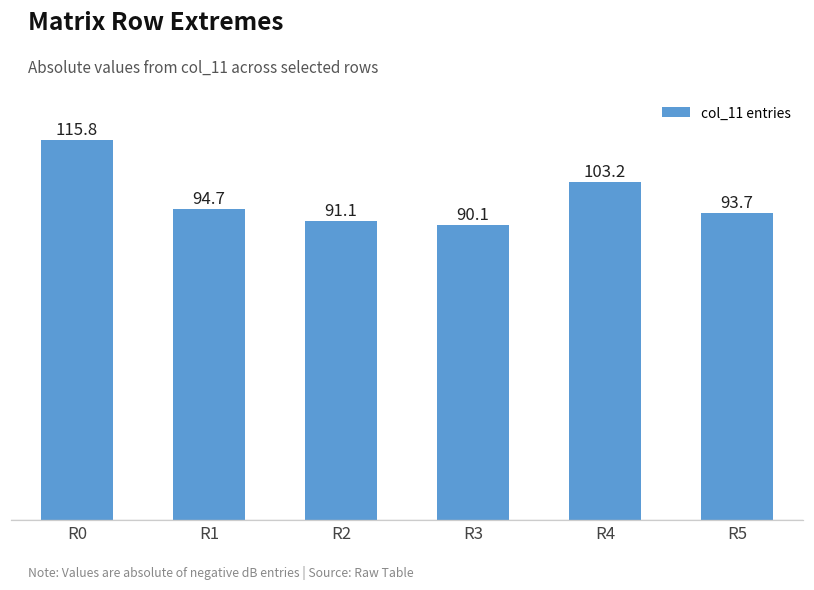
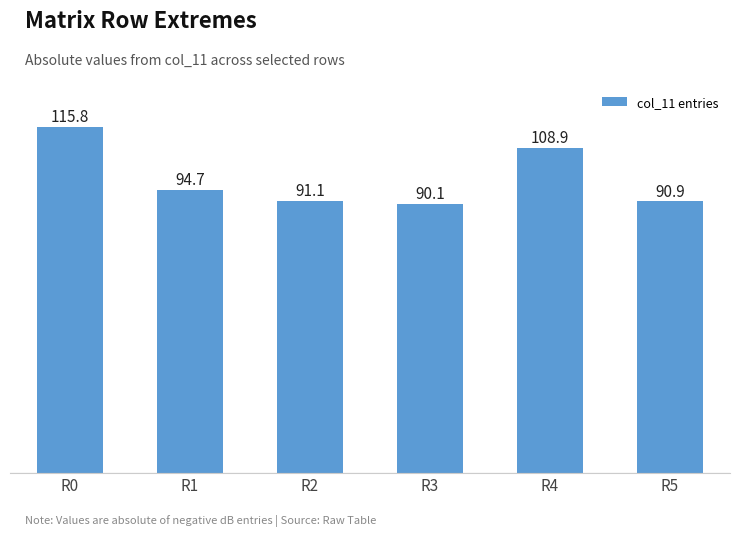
  {
    "R0": 115.8,
    "R1": 94.7,
    "R2": 91.1,
    "R3": 90.1,
-   "R4": 103.2,
-   "R5": 93.7
+   "R4": 108.9,
+   "R5": 90.9
  }
